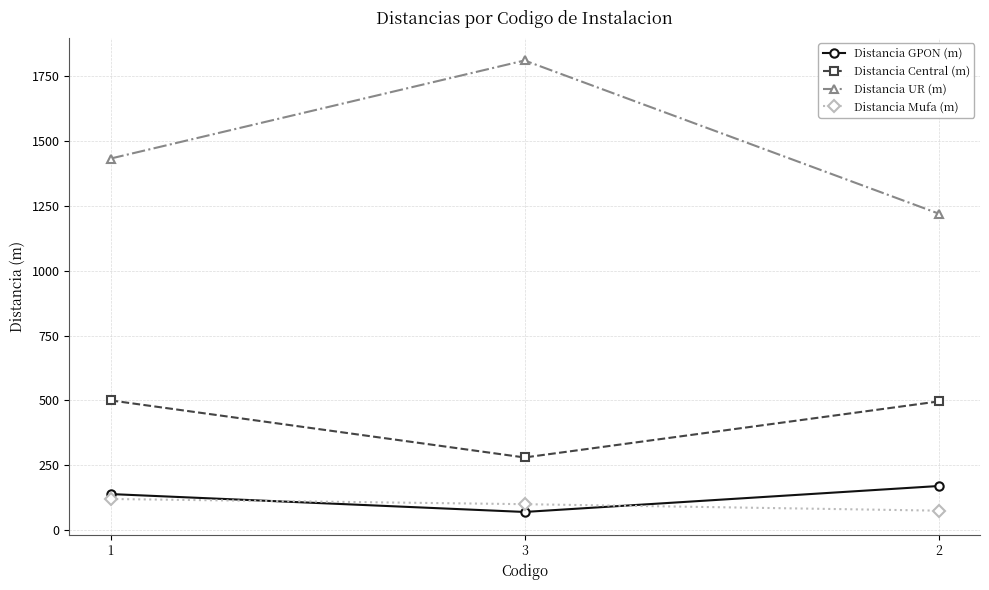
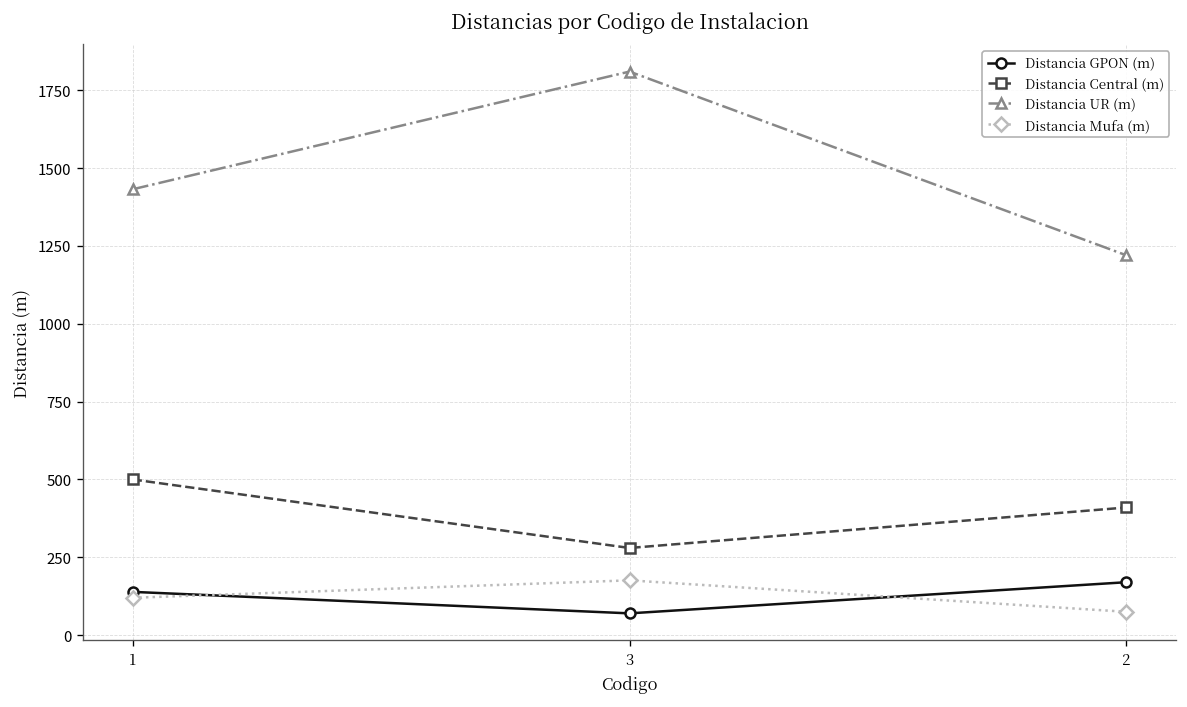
  {
    "Distancia GPON (m)": {
      "1": 140,
      "3": 70,
      "2": 170
    },
    "Distancia Central (m)": {
      "1": 500,
      "3": 280,
-     "2": 500
+     "2": 410
    },
    "Distancia UR (m)": {
      "1": 1430,
      "3": 1810,
      "2": 1220
    },
    "Distancia Mufa (m)": {
      "1": 120,
-     "3": 100,
+     "3": 180,
      "2": 80
    }
  }
